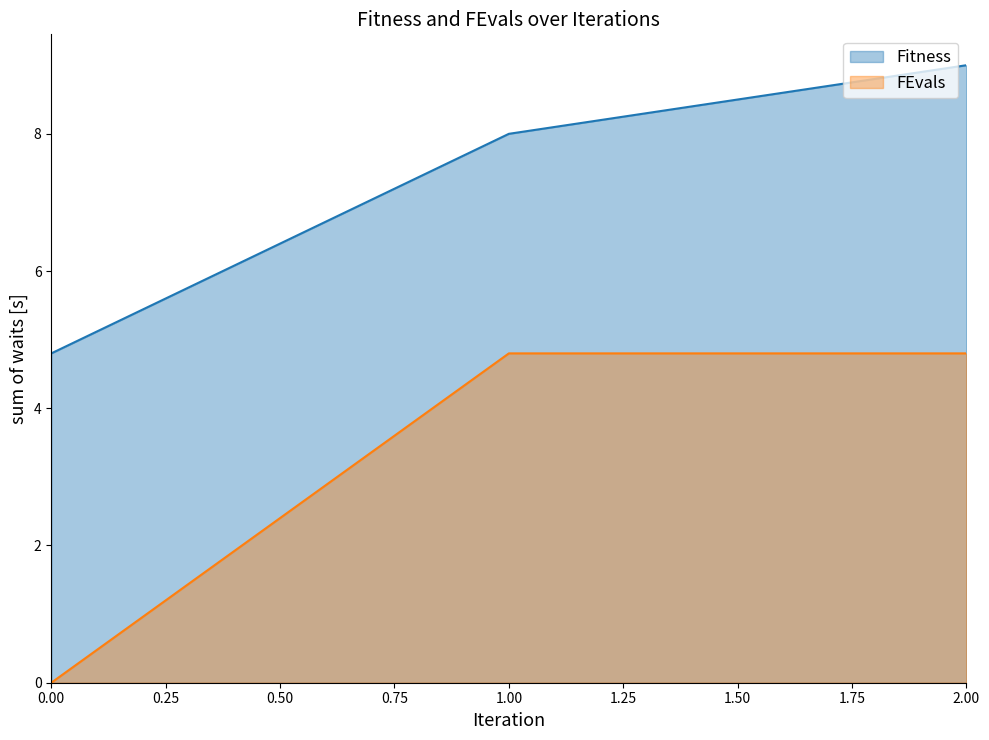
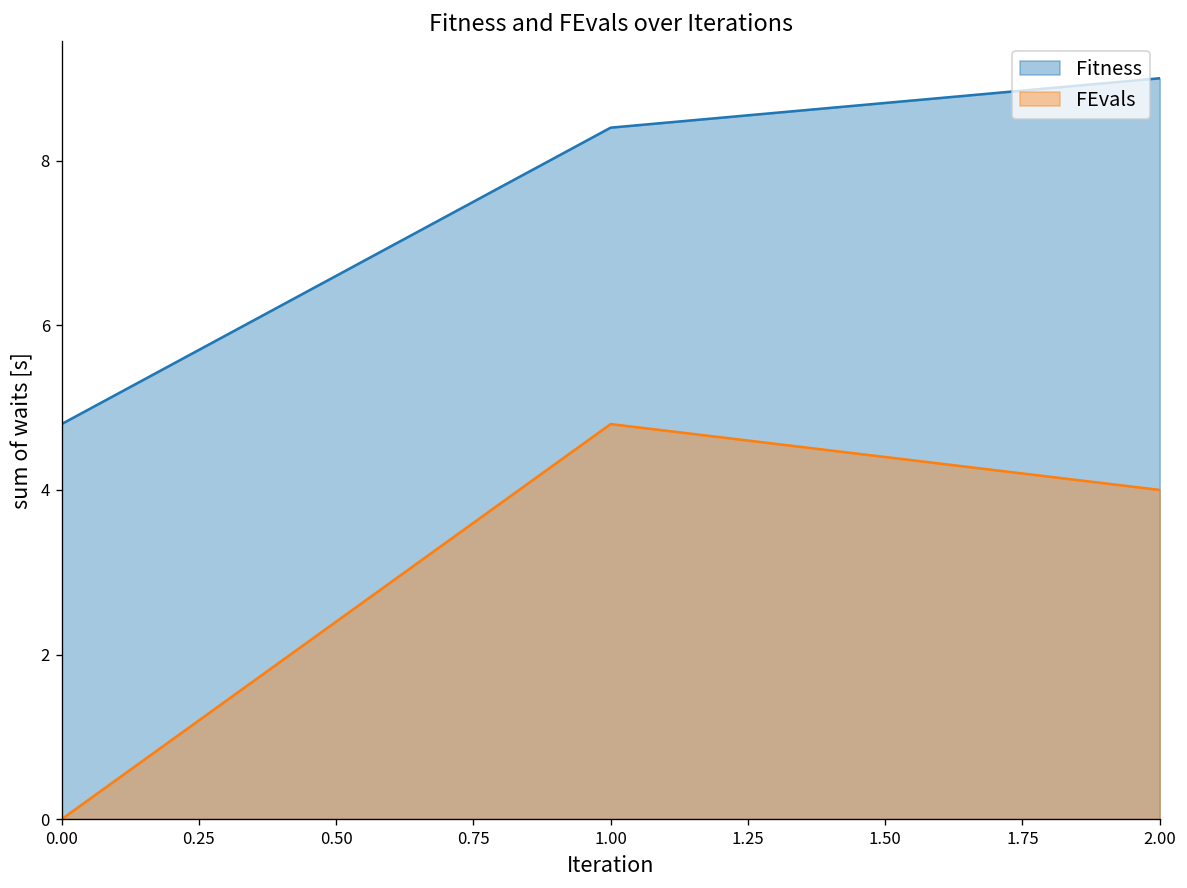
  {
    "Fitness": {
      "0.00": 4.8,
-     "1.00": 8.0,
+     "1.00": 8.4,
      "2.00": 9.0
    },
    "FEvals": {
      "0.00": 0.0,
      "1.00": 4.8,
-     "2.00": 4.8
+     "2.00": 4.0
    }
  }
